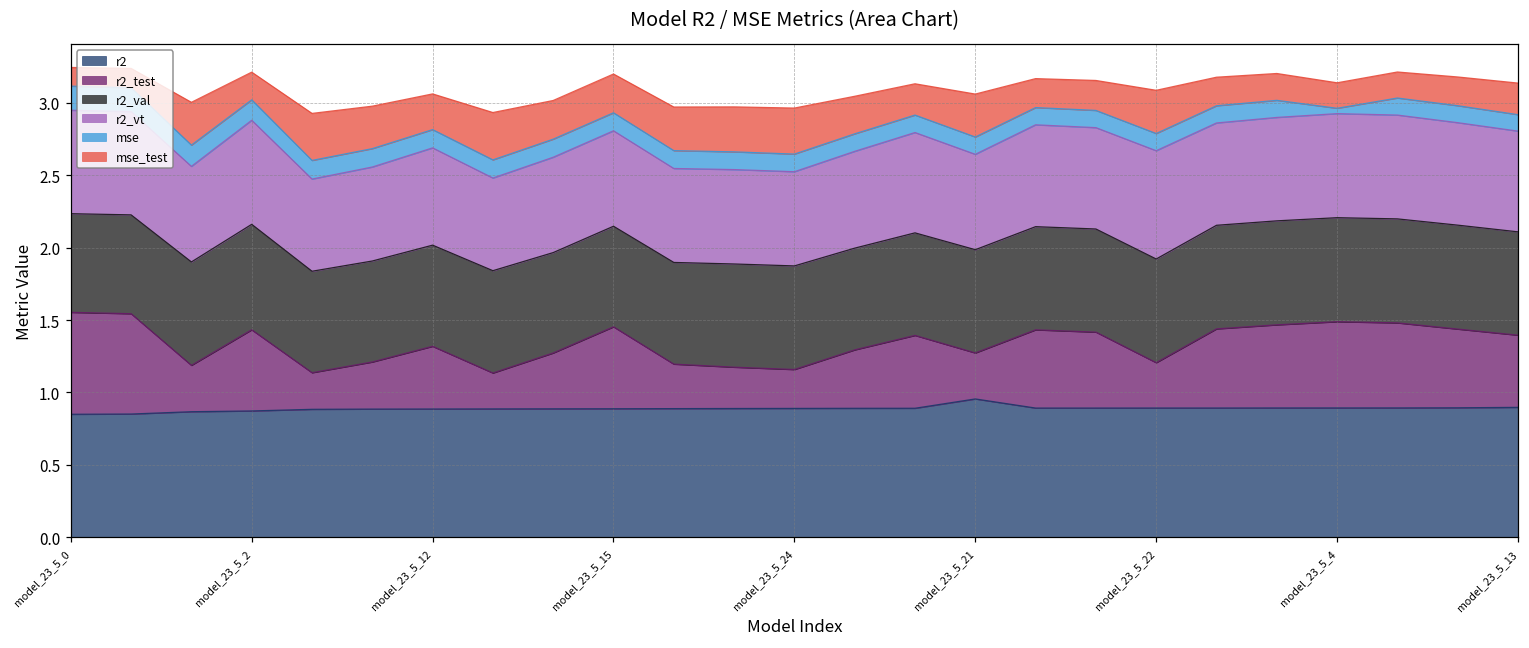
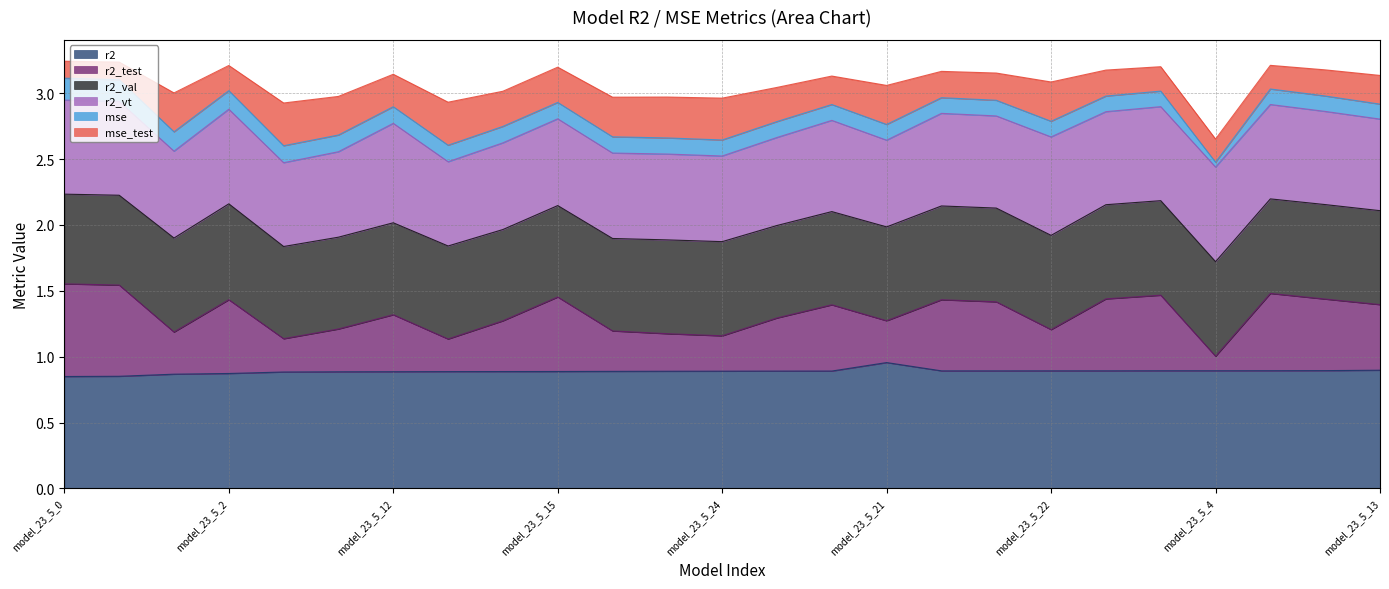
  {
    "r2": {
      "model_23_5_0": 0.85,
      "model_23_5_2": 0.87,
      "model_23_5_12": 0.89,
      "model_23_5_15": 0.89,
      "model_23_5_24": 0.89,
      "model_23_5_21": 0.96,
      "model_23_5_22": 0.89,
      "model_23_5_4": 0.89,
      "model_23_5_13": 0.90
    },
    "r2_test": {
      "model_23_5_0": 0.70,
      "model_23_5_2": 0.56,
      "model_23_5_12": 0.43,
      "model_23_5_15": 0.57,
      "model_23_5_24": 0.27,
      "model_23_5_21": 0.32,
      "model_23_5_22": 0.31,
-     "model_23_5_4": 0.59,
+     "model_23_5_4": 0.11,
      "model_23_5_13": 0.50
    },
    "r2_val": {
      "model_23_5_0": 0.68,
      "model_23_5_2": 0.73,
      "model_23_5_12": 0.70,
      "model_23_5_15": 0.69,
      "model_23_5_24": 0.71,
      "model_23_5_21": 0.71,
      "model_23_5_22": 0.72,
      "model_23_5_4": 0.72,
      "model_23_5_13": 0.71
    },
    "r2_vt": {
      "model_23_5_0": 0.71,
      "model_23_5_2": 0.72,
-     "model_23_5_12": 0.67,
+     "model_23_5_12": 0.75,
      "model_23_5_15": 0.66,
      "model_23_5_24": 0.65,
      "model_23_5_21": 0.66,
      "model_23_5_22": 0.75,
      "model_23_5_4": 0.72,
      "model_23_5_13": 0.69
    },
    "mse": {
      "model_23_5_0": 0.17,
      "model_23_5_2": 0.14,
      "model_23_5_12": 0.13,
      "model_23_5_15": 0.12,
      "model_23_5_24": 0.12,
      "model_23_5_21": 0.12,
      "model_23_5_22": 0.12,
      "model_23_5_4": 0.04,
      "model_23_5_13": 0.11
    },
    "mse_test": {
      "model_23_5_0": 0.13,
      "model_23_5_2": 0.19,
      "model_23_5_12": 0.25,
      "model_23_5_15": 0.27,
      "model_23_5_24": 0.32,
      "model_23_5_21": 0.30,
      "model_23_5_22": 0.30,
      "model_23_5_4": 0.18,
      "model_23_5_13": 0.22
    }
  }
